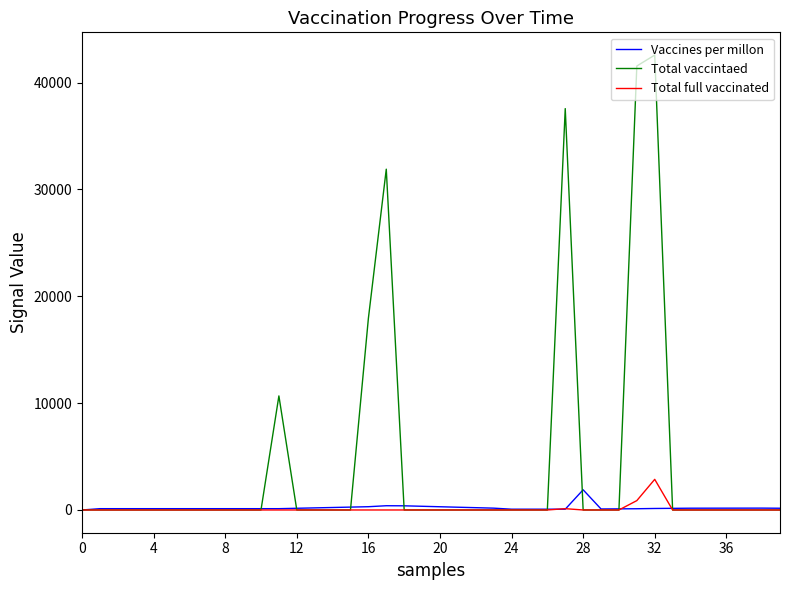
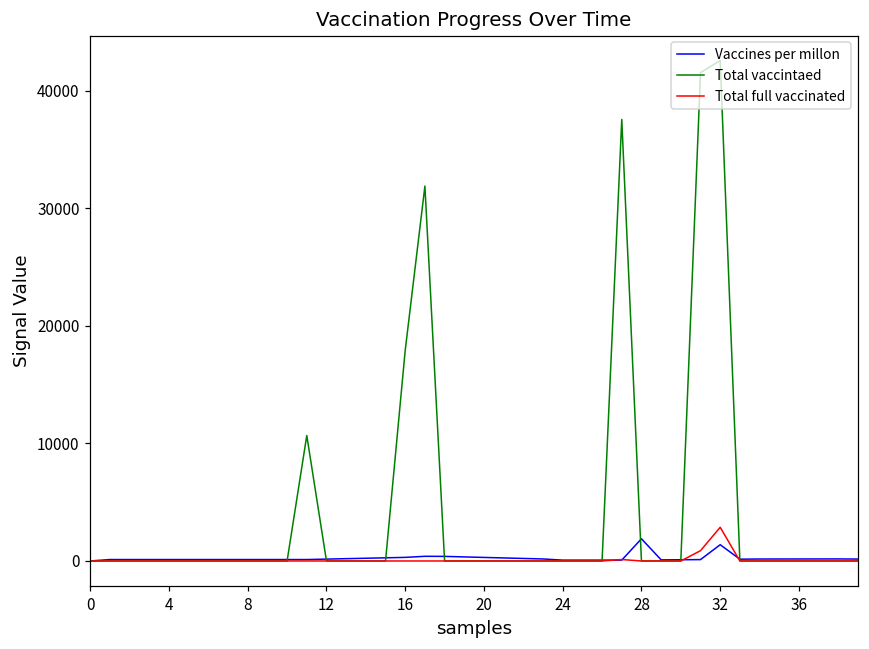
  {
    "Vaccines per millon": {
      "16": 300,
      "20": 300,
      "28": 1900,
-     "32": 100
+     "32": 1400
    },
    "Total vaccintaed": {
      "16": 17900
    },
    "Total full vaccinated": {
      "16": 0,
      "32": 2900
    }
  }
